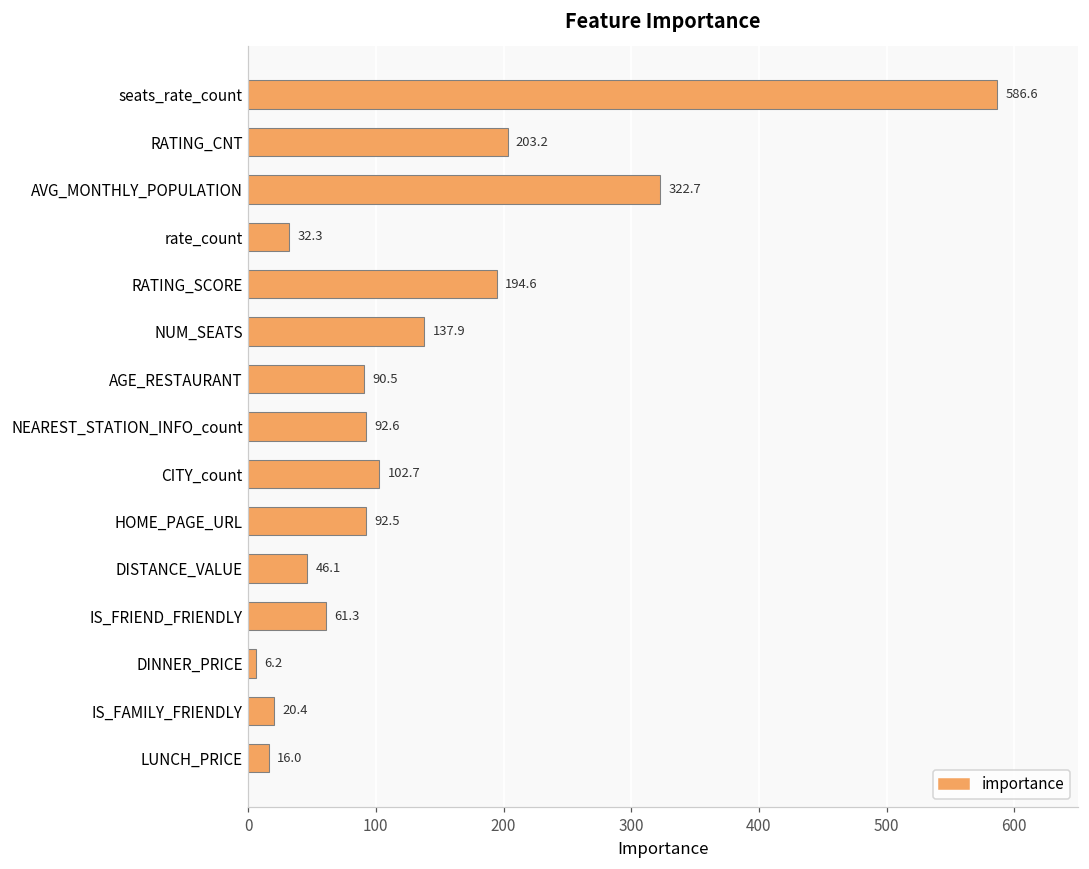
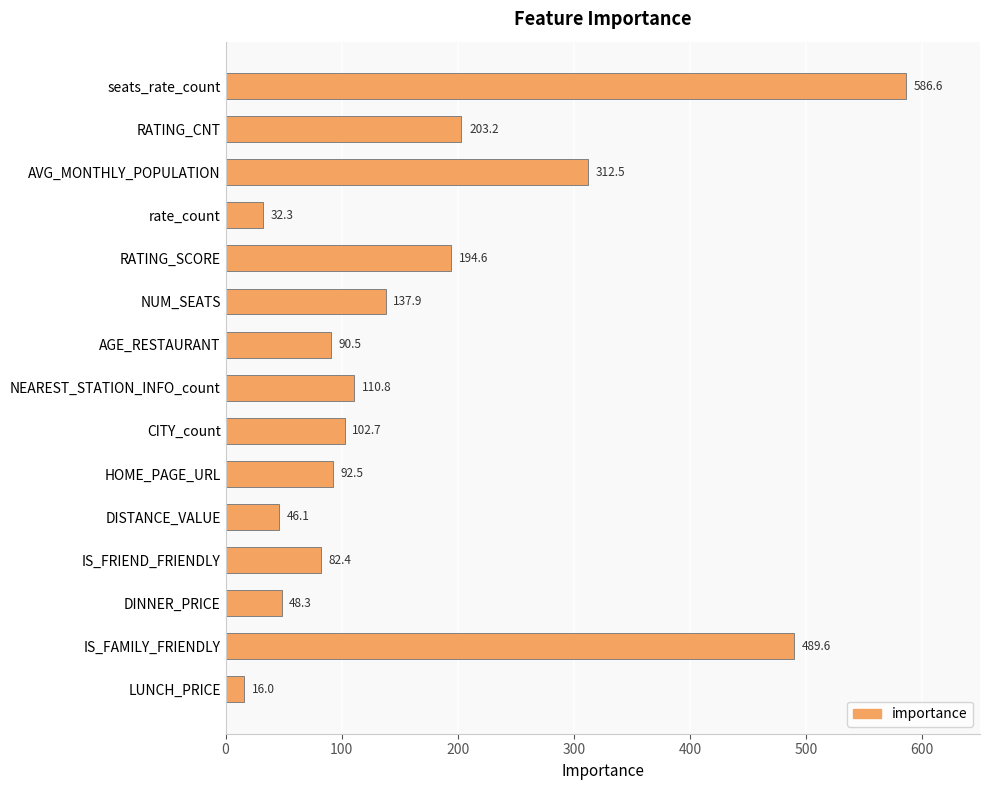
  {
    "seats_rate_count": 586.6,
    "RATING_CNT": 203.2,
-   "AVG_MONTHLY_POPULATION": 322.7,
+   "AVG_MONTHLY_POPULATION": 312.5,
    "rate_count": 32.3,
    "RATING_SCORE": 194.6,
    "NUM_SEATS": 137.9,
    "AGE_RESTAURANT": 90.5,
-   "NEAREST_STATION_INFO_count": 92.6,
+   "NEAREST_STATION_INFO_count": 110.8,
    "CITY_count": 102.7,
    "HOME_PAGE_URL": 92.5,
    "DISTANCE_VALUE": 46.1,
-   "IS_FRIEND_FRIENDLY": 61.3,
-   "DINNER_PRICE": 6.2,
-   "IS_FAMILY_FRIENDLY": 20.4,
+   "IS_FRIEND_FRIENDLY": 82.4,
+   "DINNER_PRICE": 48.3,
+   "IS_FAMILY_FRIENDLY": 489.6,
    "LUNCH_PRICE": 16.0
  }
